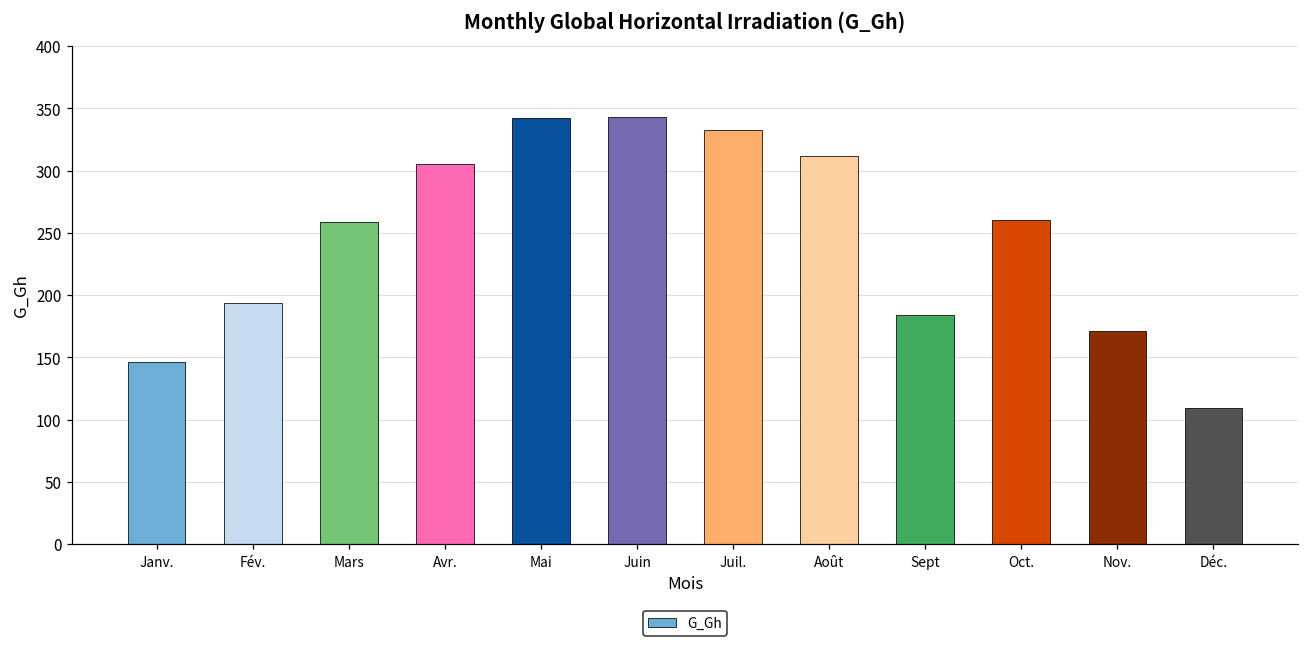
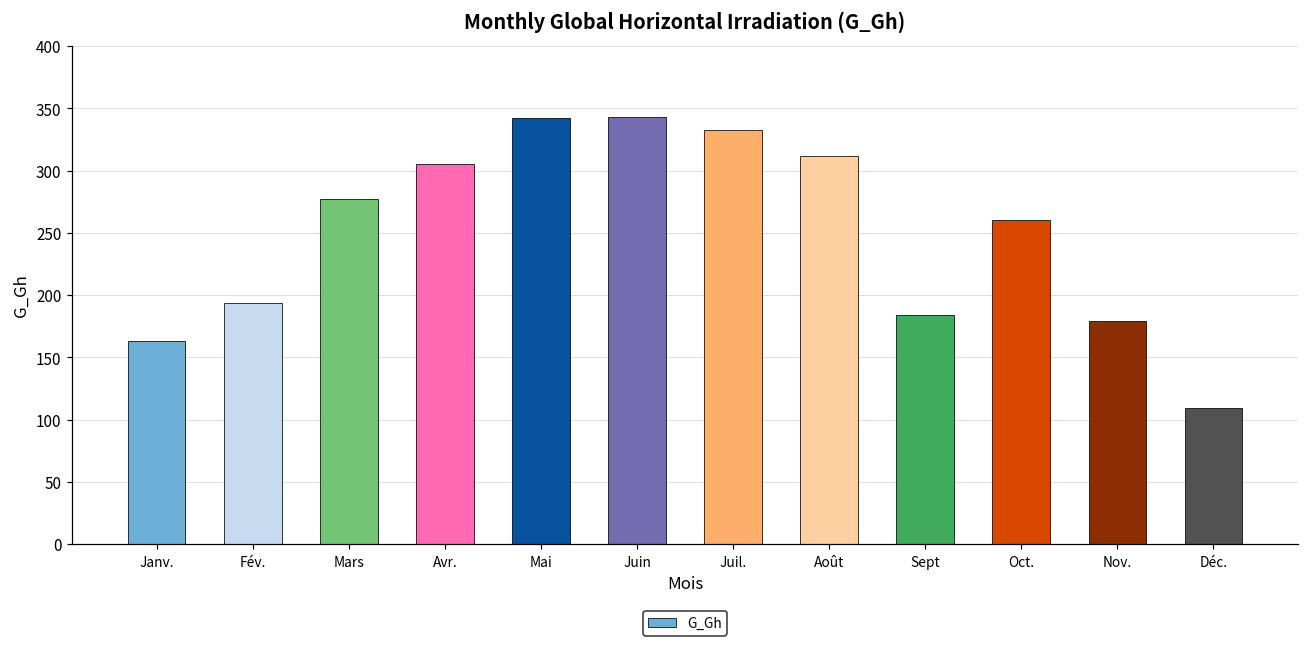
  {
-   "Janv.": 146,
+   "Janv.": 163,
    "Fév.": 194,
-   "Mars": 259,
+   "Mars": 277,
    "Avr.": 305,
    "Mai": 342,
    "Juin": 343,
    "Juil.": 333,
    "Août": 312,
    "Sept": 184,
    "Oct.": 260,
-   "Nov.": 171,
+   "Nov.": 179,
    "Déc.": 109
  }
